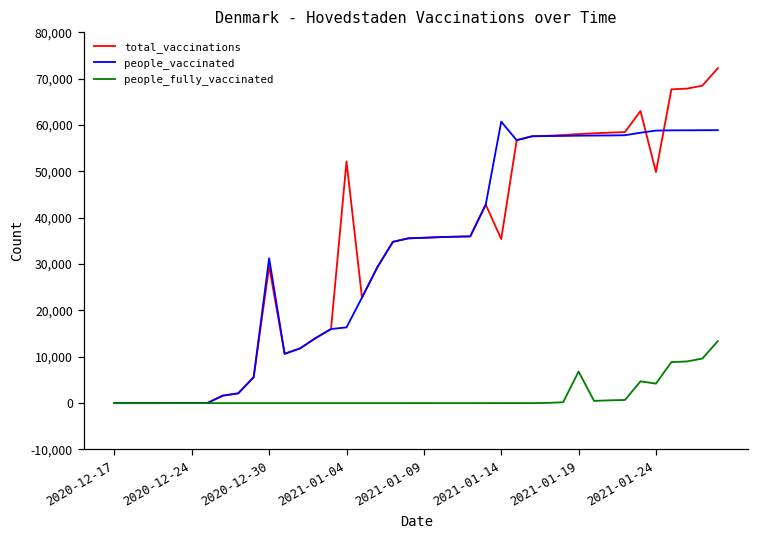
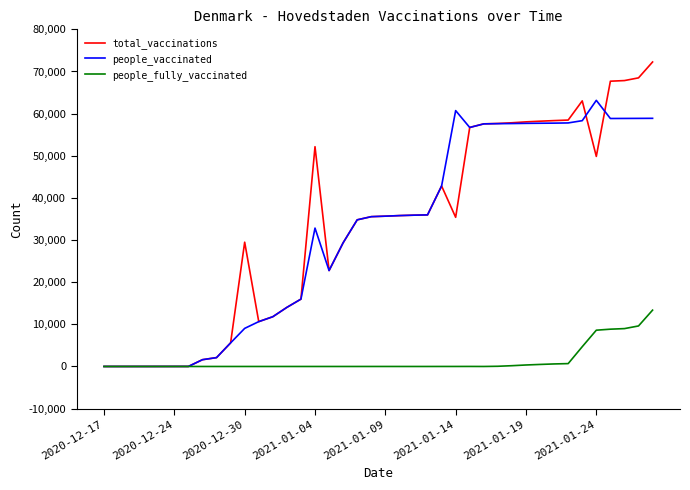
  {
    "total_vaccinations": {
      "2020-12-30": "29,000",
      "2021-01-04": "52,000",
      "2021-01-14": "35,000",
      "2021-01-24": "50,000"
    },
    "people_vaccinated": {
-     "2020-12-30": "31,000",
-     "2021-01-04": "16,000",
+     "2020-12-30": "9,000",
+     "2021-01-04": "33,000",
      "2021-01-14": "61,000",
-     "2021-01-24": "59,000"
+     "2021-01-24": "63,000"
    },
    "people_fully_vaccinated": {
      "2020-12-30": "0",
      "2021-01-04": "0",
      "2021-01-09": "0",
      "2021-01-14": "0",
-     "2021-01-19": "7,000",
-     "2021-01-24": "4,000"
+     "2021-01-19": "0",
+     "2021-01-24": "9,000"
    }
  }
